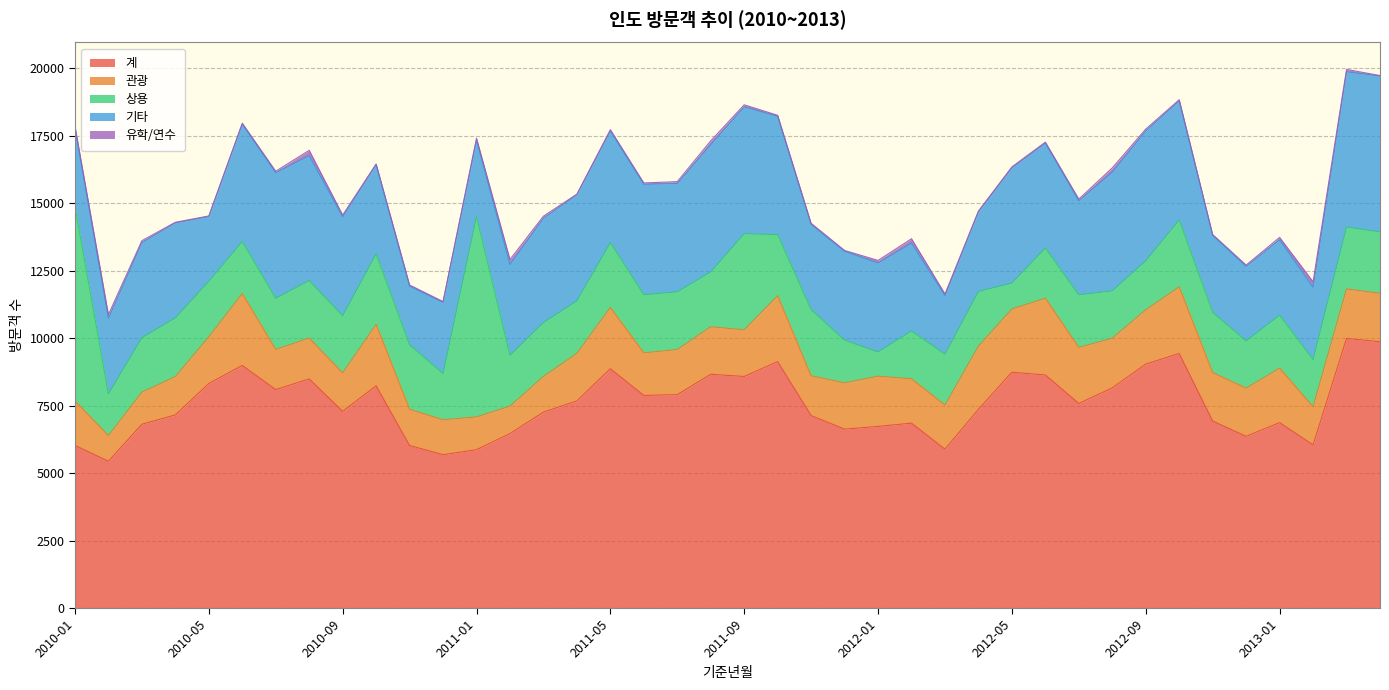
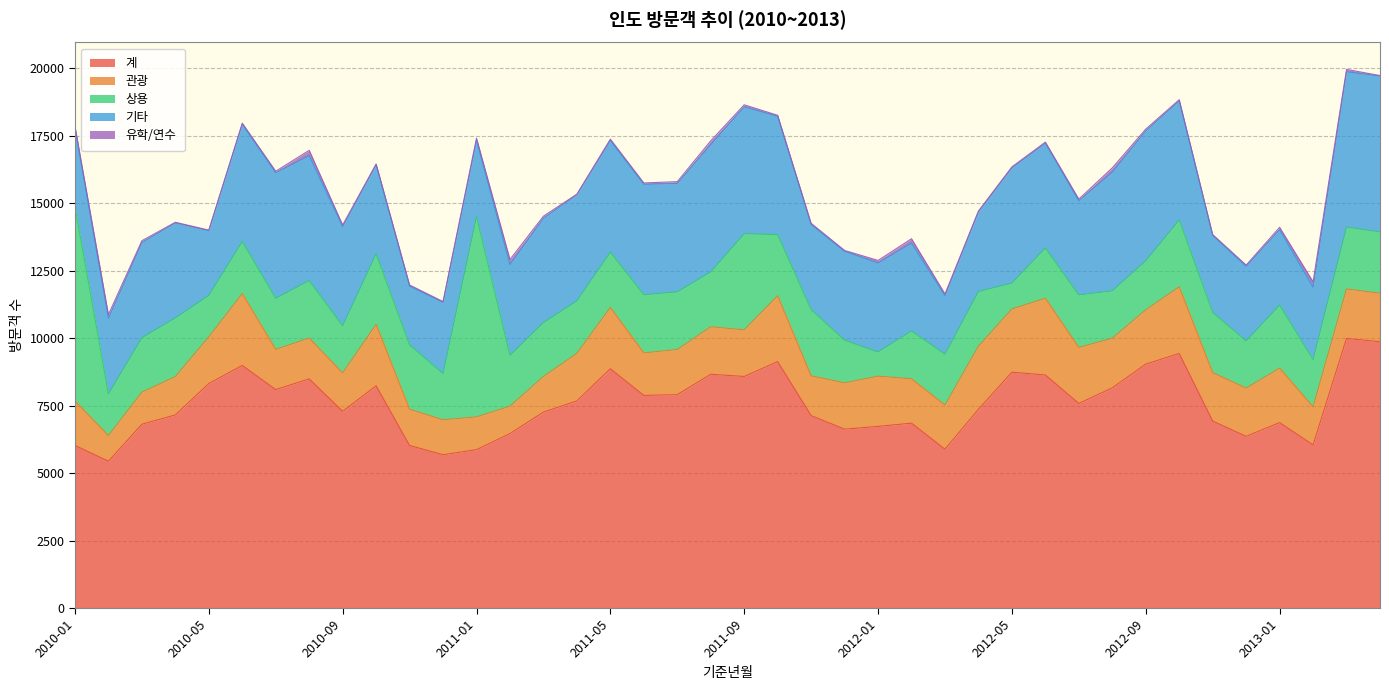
  {
    "상용": {
      "2010-01": 7200,
-     "2010-05": 2100,
-     "2010-09": 2100,
+     "2010-05": 1500,
+     "2010-09": 1700,
      "2011-01": 7400,
-     "2011-05": 2400,
+     "2011-05": 2100,
      "2011-09": 3600,
      "2012-01": 900,
      "2012-05": 1000,
      "2012-09": 1800,
-     "2013-01": 2000
+     "2013-01": 2300
    },
    "기타": {
      "2012-01": 3300
    },
    "유학/연수": {
      "2012-01": 100
    }
  }
